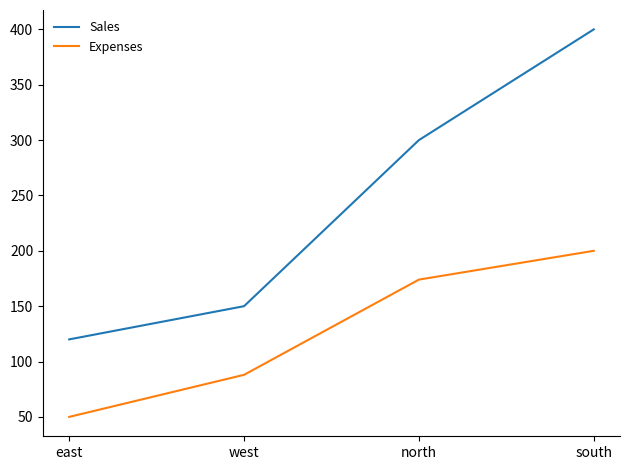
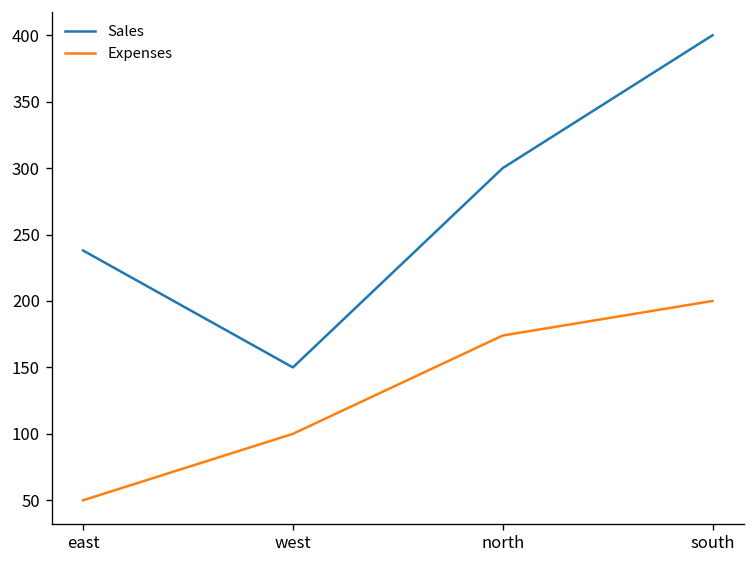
  {
    "Sales": {
-     "east": 120,
+     "east": 238,
      "west": 150,
      "north": 300,
      "south": 400
    },
    "Expenses": {
      "east": 50,
-     "west": 88,
+     "west": 100,
      "north": 174,
      "south": 200
    }
  }
